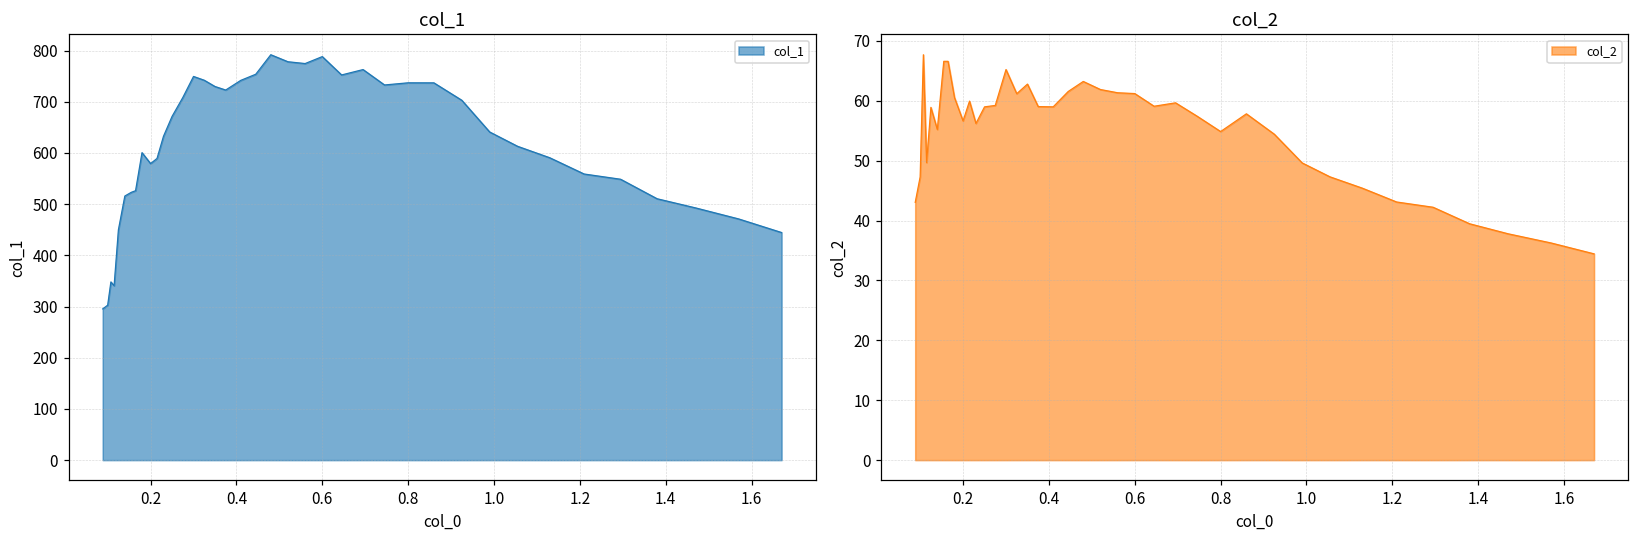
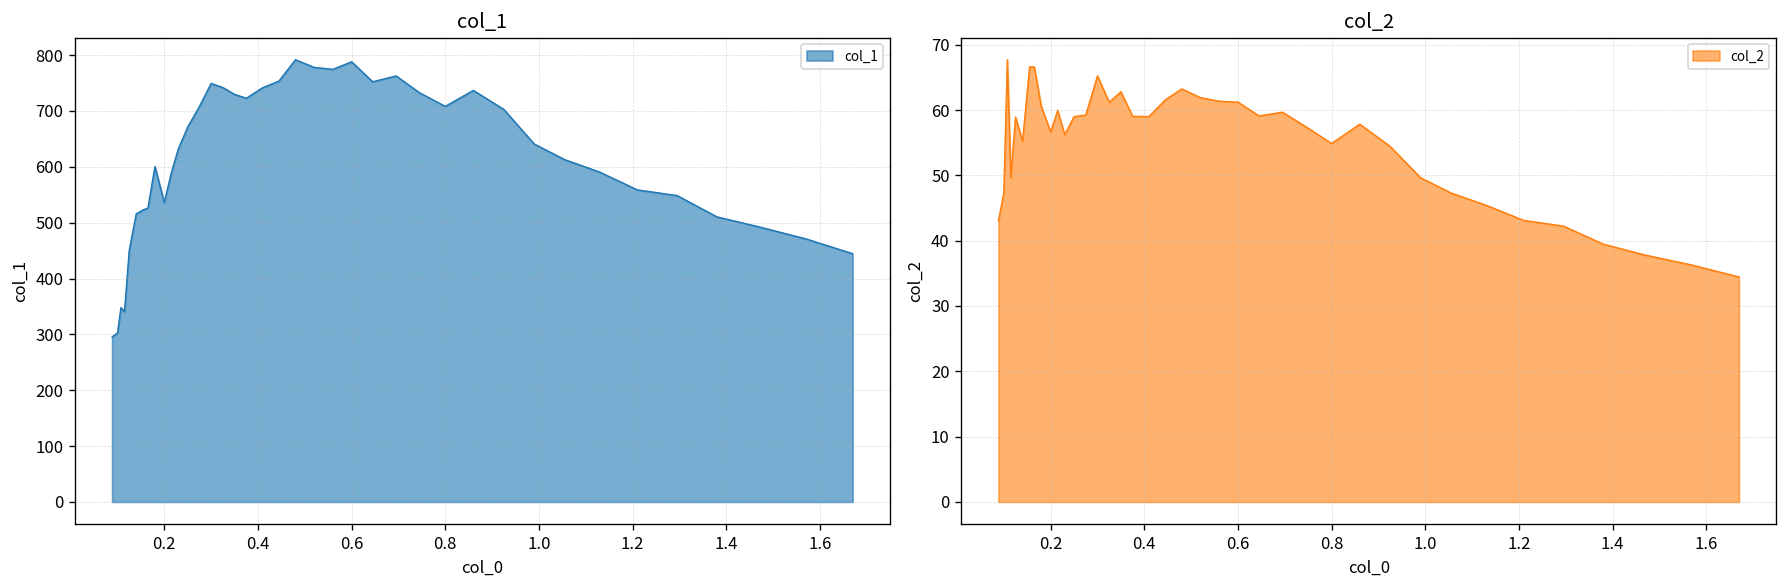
  {
    "col_1": {
-     "0.2": 580,
+     "0.2": 540,
      "0.6": 790,
-     "0.8": 740
+     "0.8": 710
    },
    "col_2": {
      "0.2": 57,
      "0.6": 61,
      "0.8": 55
    }
  }
